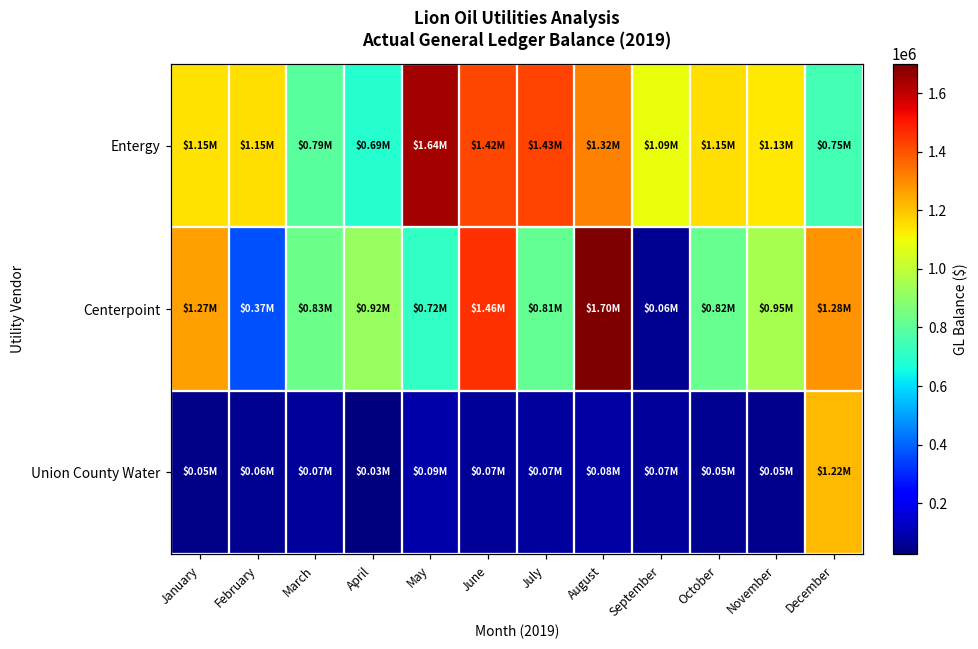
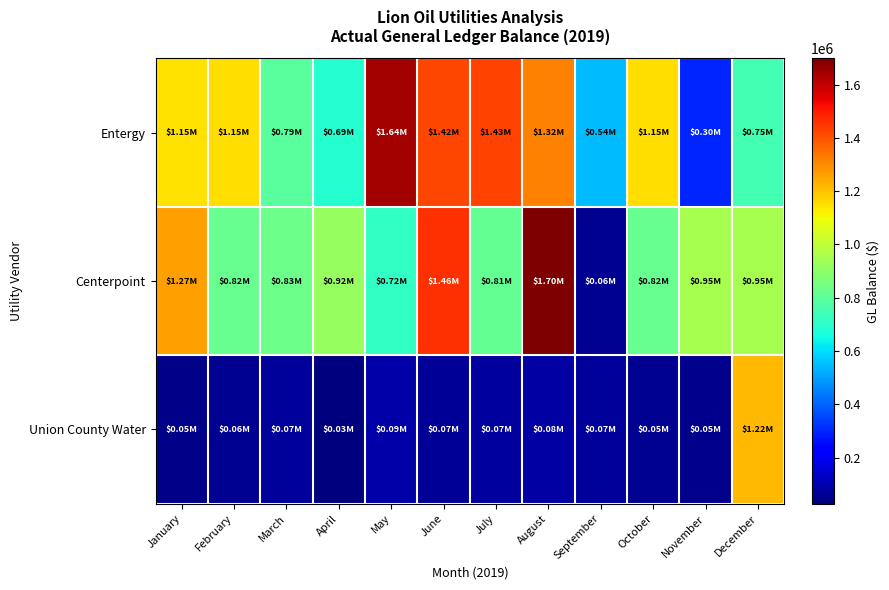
  {
    "Entergy": {
      "January": "$1.15M",
      "February": "$1.15M",
      "March": "$0.79M",
      "April": "$0.69M",
      "May": "$1.64M",
      "June": "$1.42M",
      "July": "$1.43M",
      "August": "$1.32M",
-     "September": "$1.09M",
+     "September": "$0.54M",
      "October": "$1.15M",
-     "November": "$1.13M",
+     "November": "$0.30M",
      "December": "$0.75M"
    },
    "Centerpoint": {
      "January": "$1.27M",
-     "February": "$0.37M",
+     "February": "$0.82M",
      "March": "$0.83M",
      "April": "$0.92M",
      "May": "$0.72M",
      "June": "$1.46M",
      "July": "$0.81M",
      "August": "$1.70M",
      "September": "$0.06M",
      "October": "$0.82M",
      "November": "$0.95M",
-     "December": "$1.28M"
+     "December": "$0.95M"
    },
    "Union County Water": {
      "January": "$0.05M",
      "February": "$0.06M",
      "March": "$0.07M",
      "April": "$0.03M",
      "May": "$0.09M",
      "June": "$0.07M",
      "July": "$0.07M",
      "August": "$0.08M",
      "September": "$0.07M",
      "October": "$0.05M",
      "November": "$0.05M",
      "December": "$1.22M"
    }
  }
